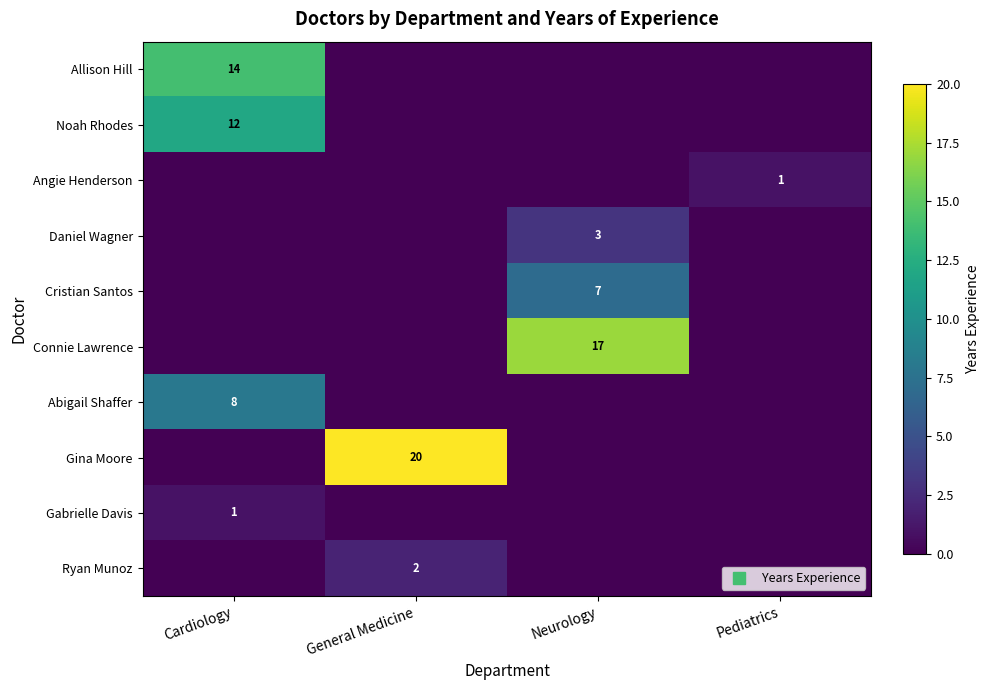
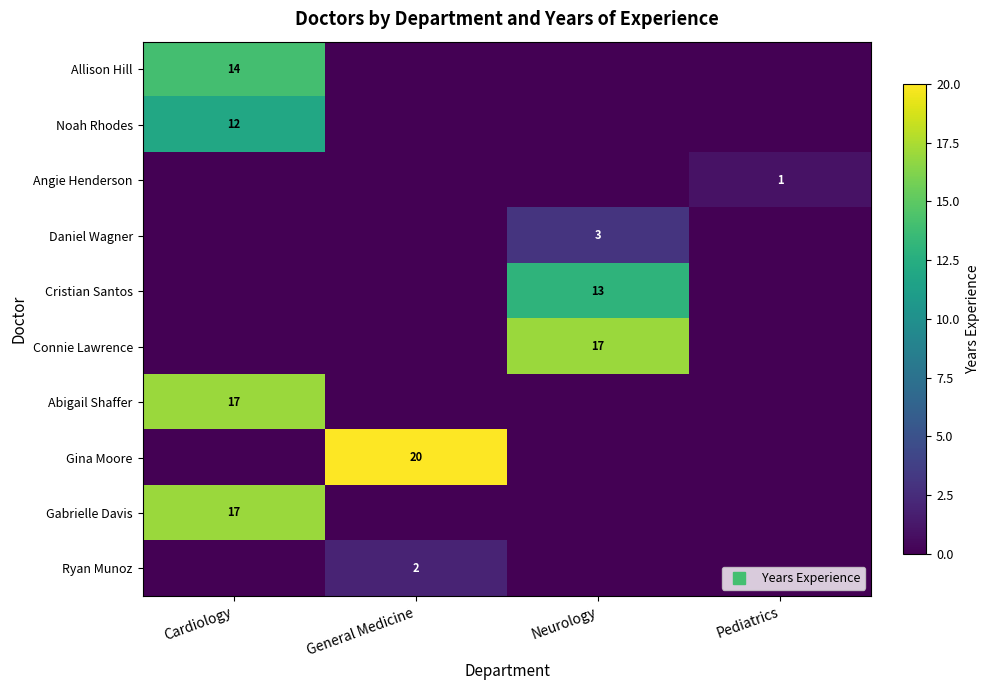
  {
    "Allison Hill": {
      "Cardiology": 14
    },
    "Noah Rhodes": {
      "Cardiology": 12
    },
    "Angie Henderson": {
      "Pediatrics": 1
    },
    "Daniel Wagner": {
      "Neurology": 3
    },
    "Cristian Santos": {
-     "Neurology": 7
+     "Neurology": 13
    },
    "Connie Lawrence": {
      "Neurology": 17
    },
    "Abigail Shaffer": {
-     "Cardiology": 8
+     "Cardiology": 17
    },
    "Gina Moore": {
      "General Medicine": 20
    },
    "Gabrielle Davis": {
-     "Cardiology": 1
+     "Cardiology": 17
    },
    "Ryan Munoz": {
      "General Medicine": 2
    }
  }
